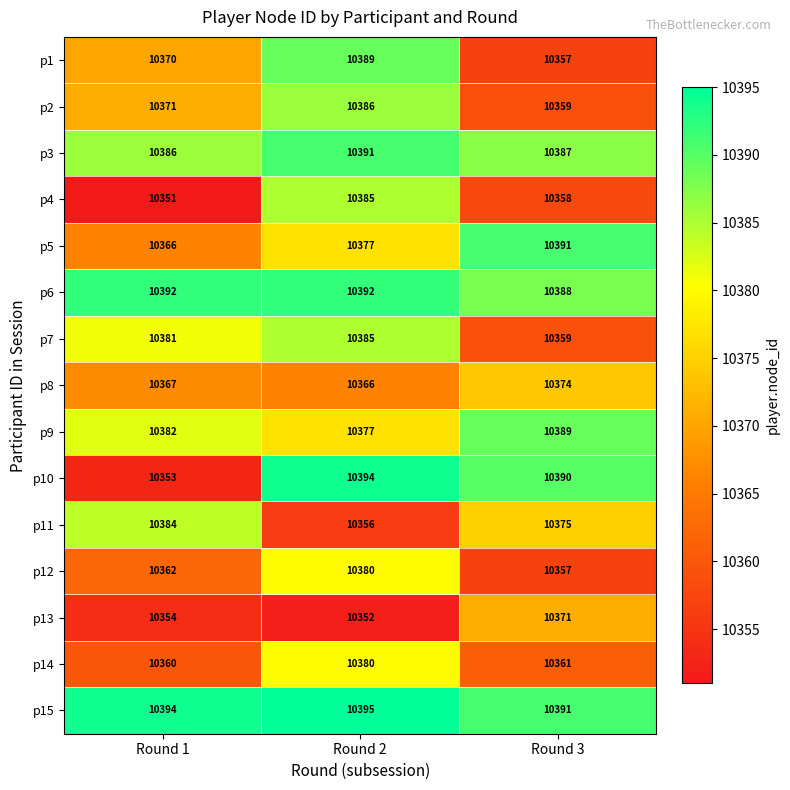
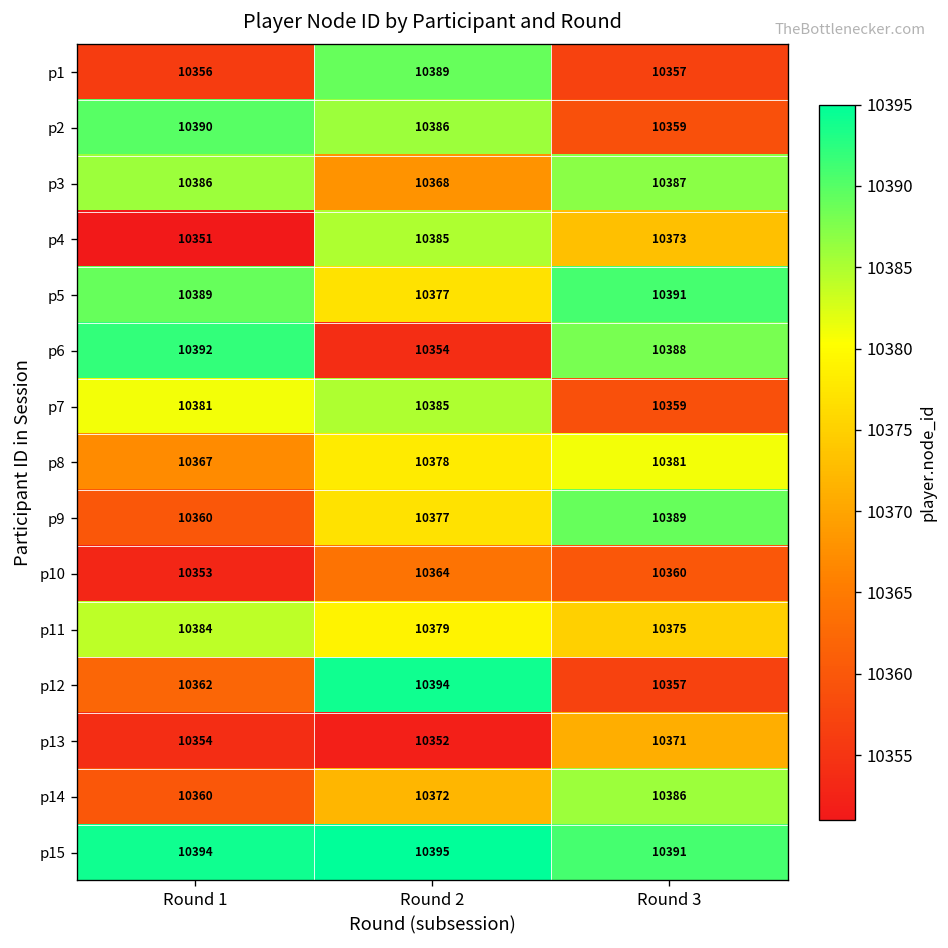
  {
    "p1": {
-     "Round 1": 10370,
+     "Round 1": 10356,
      "Round 2": 10389,
      "Round 3": 10357
    },
    "p2": {
-     "Round 1": 10371,
+     "Round 1": 10390,
      "Round 2": 10386,
      "Round 3": 10359
    },
    "p3": {
      "Round 1": 10386,
-     "Round 2": 10391,
+     "Round 2": 10368,
      "Round 3": 10387
    },
    "p4": {
      "Round 1": 10351,
      "Round 2": 10385,
-     "Round 3": 10358
+     "Round 3": 10373
    },
    "p5": {
-     "Round 1": 10366,
+     "Round 1": 10389,
      "Round 2": 10377,
      "Round 3": 10391
    },
    "p6": {
      "Round 1": 10392,
-     "Round 2": 10392,
+     "Round 2": 10354,
      "Round 3": 10388
    },
    "p7": {
      "Round 1": 10381,
      "Round 2": 10385,
      "Round 3": 10359
    },
    "p8": {
      "Round 1": 10367,
-     "Round 2": 10366,
-     "Round 3": 10374
+     "Round 2": 10378,
+     "Round 3": 10381
    },
    "p9": {
-     "Round 1": 10382,
+     "Round 1": 10360,
      "Round 2": 10377,
      "Round 3": 10389
    },
    "p10": {
      "Round 1": 10353,
-     "Round 2": 10394,
-     "Round 3": 10390
+     "Round 2": 10364,
+     "Round 3": 10360
    },
    "p11": {
      "Round 1": 10384,
-     "Round 2": 10356,
+     "Round 2": 10379,
      "Round 3": 10375
    },
    "p12": {
      "Round 1": 10362,
-     "Round 2": 10380,
+     "Round 2": 10394,
      "Round 3": 10357
    },
    "p13": {
      "Round 1": 10354,
      "Round 2": 10352,
      "Round 3": 10371
    },
    "p14": {
      "Round 1": 10360,
-     "Round 2": 10380,
-     "Round 3": 10361
+     "Round 2": 10372,
+     "Round 3": 10386
    },
    "p15": {
      "Round 1": 10394,
      "Round 2": 10395,
      "Round 3": 10391
    }
  }
